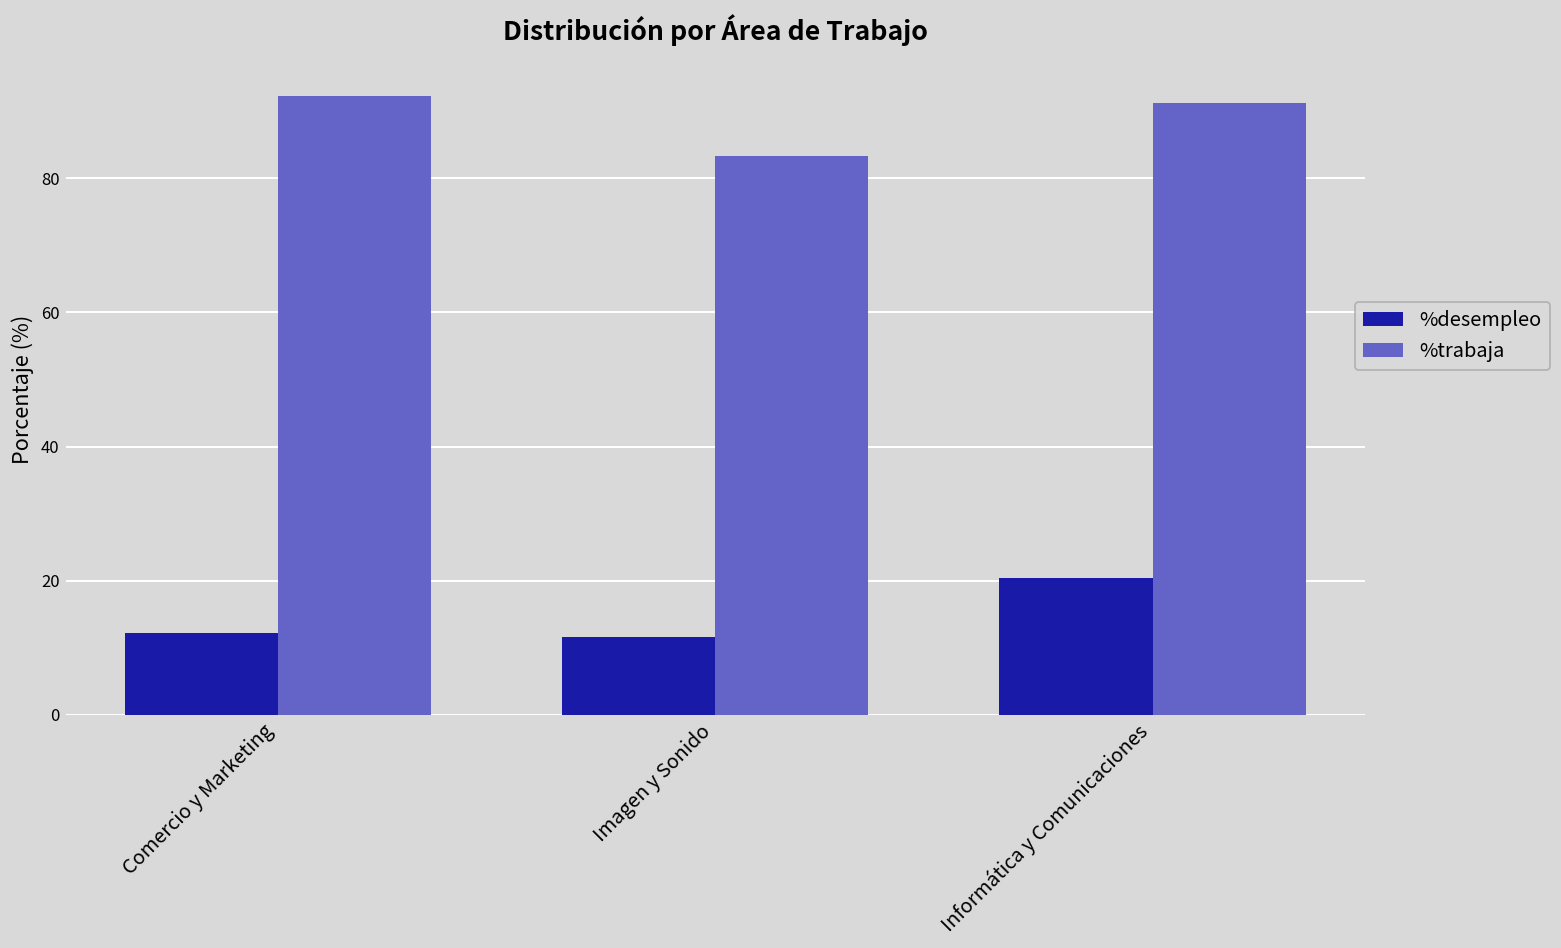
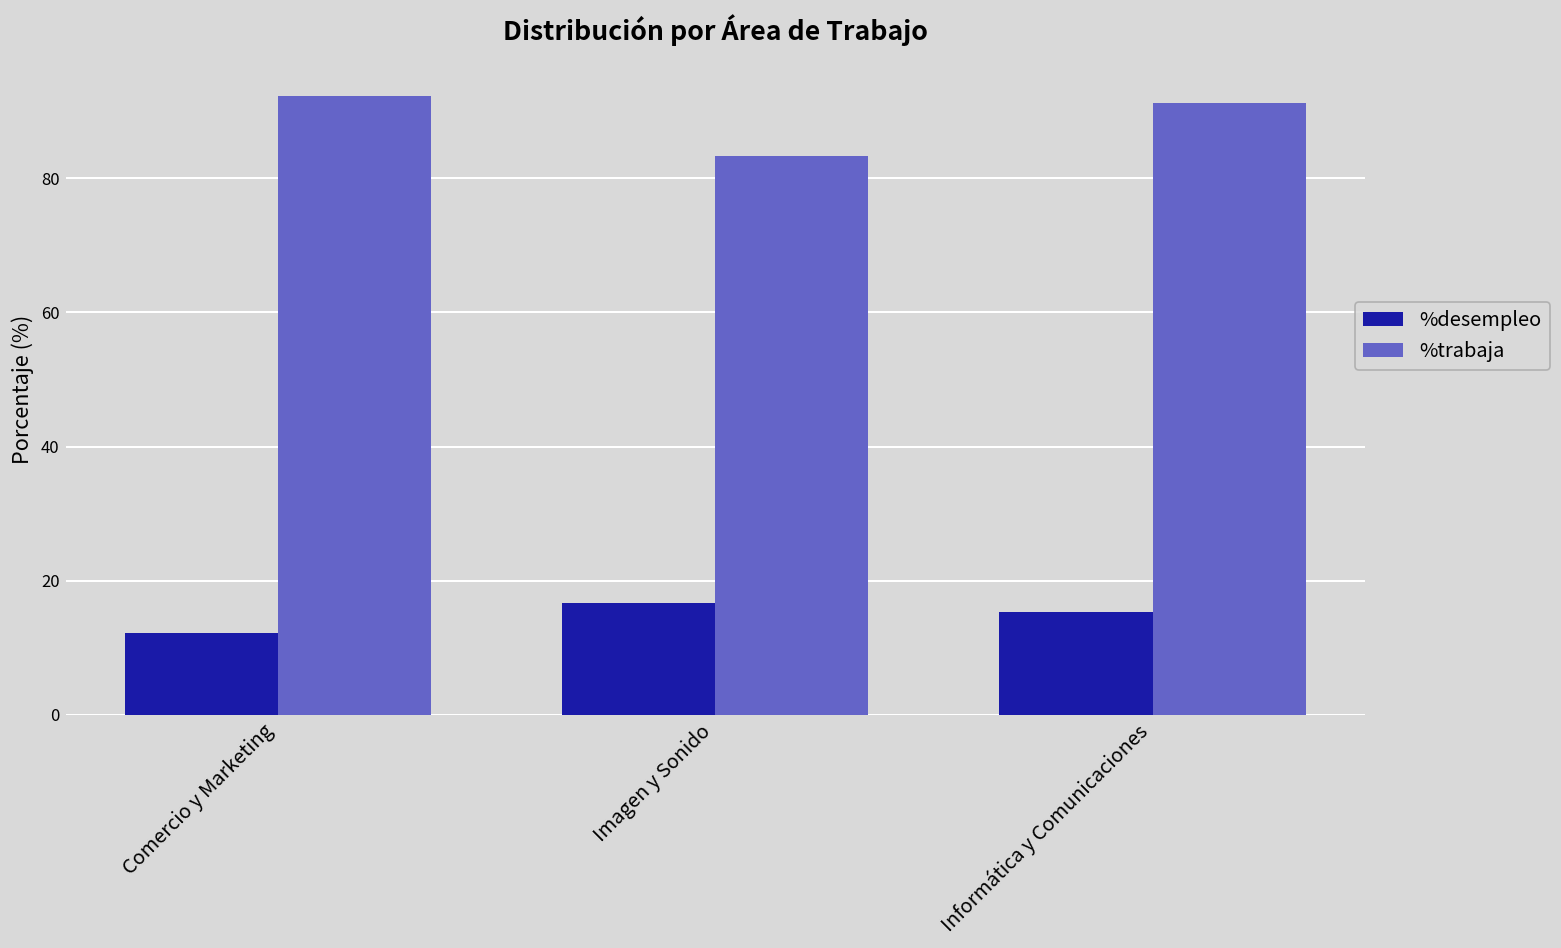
  {
    "%desempleo": {
      "Comercio y Marketing": 12,
-     "Imagen y Sonido": 12,
-     "Informática y Comunicaciones": 20
+     "Imagen y Sonido": 17,
+     "Informática y Comunicaciones": 15
    },
    "%trabaja": {
      "Comercio y Marketing": 92,
      "Imagen y Sonido": 83,
      "Informática y Comunicaciones": 91
    }
  }
